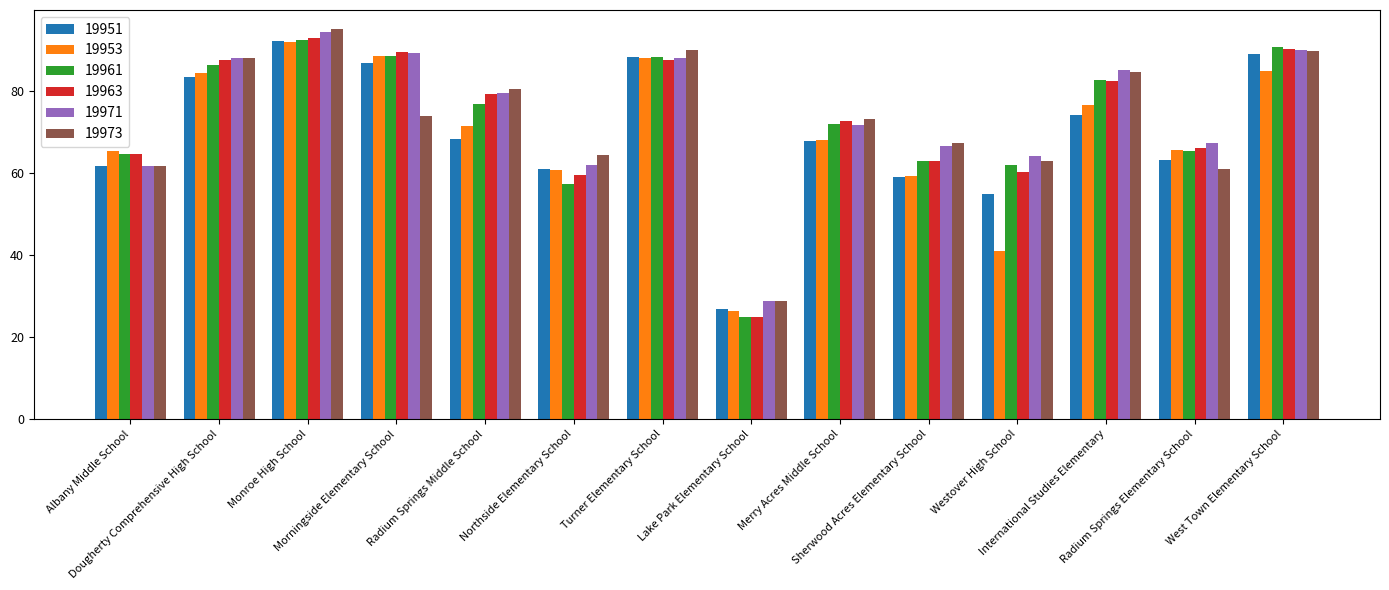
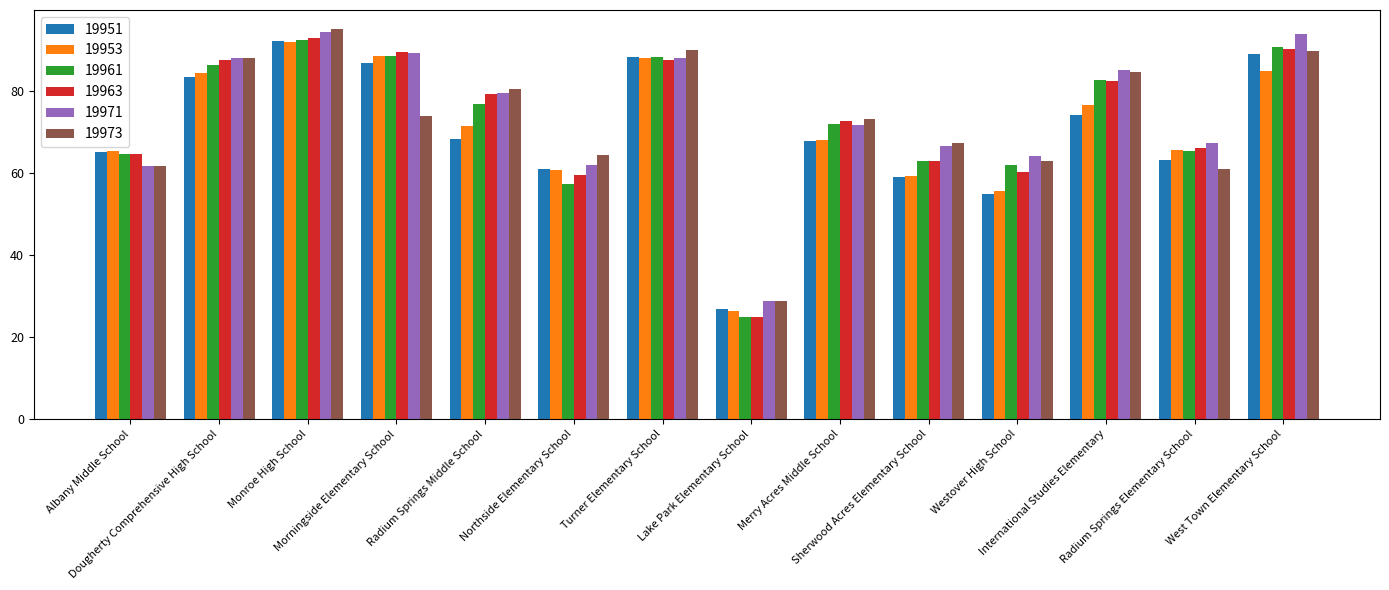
  {
    "19951": {
-     "Albany Middle School": 62,
+     "Albany Middle School": 65,
      "Dougherty Comprehensive High School": 83,
      "Monroe High School": 92,
      "Morningside Elementary School": 87,
      "Radium Springs Middle School": 68,
      "Northside Elementary School": 61,
      "Turner Elementary School": 88,
      "Lake Park Elementary School": 27,
      "Merry Acres Middle School": 68,
      "Sherwood Acres Elementary School": 59,
      "Westover High School": 55,
      "International Studies Elementary": 74,
      "Radium Springs Elementary School": 63,
      "West Town Elementary School": 89
    },
    "19953": {
      "Albany Middle School": 65,
      "Dougherty Comprehensive High School": 85,
      "Monroe High School": 92,
      "Morningside Elementary School": 89,
      "Radium Springs Middle School": 72,
      "Northside Elementary School": 61,
      "Turner Elementary School": 88,
      "Lake Park Elementary School": 26,
      "Merry Acres Middle School": 68,
      "Sherwood Acres Elementary School": 59,
-     "Westover High School": 41,
+     "Westover High School": 56,
      "International Studies Elementary": 77,
      "Radium Springs Elementary School": 66,
      "West Town Elementary School": 85
    },
    "19961": {
      "Albany Middle School": 65,
      "Dougherty Comprehensive High School": 87,
      "Monroe High School": 93,
      "Morningside Elementary School": 89,
      "Radium Springs Middle School": 77,
      "Northside Elementary School": 57,
      "Turner Elementary School": 88,
      "Lake Park Elementary School": 25,
      "Merry Acres Middle School": 72,
      "Sherwood Acres Elementary School": 63,
      "Westover High School": 62,
      "International Studies Elementary": 83,
      "Radium Springs Elementary School": 65,
      "West Town Elementary School": 91
    },
    "19963": {
      "Albany Middle School": 65,
      "Dougherty Comprehensive High School": 88,
      "Monroe High School": 93,
      "Morningside Elementary School": 90,
      "Radium Springs Middle School": 79,
      "Northside Elementary School": 59,
      "Turner Elementary School": 88,
      "Lake Park Elementary School": 25,
      "Merry Acres Middle School": 73,
      "Sherwood Acres Elementary School": 63,
      "Westover High School": 60,
      "International Studies Elementary": 83,
      "Radium Springs Elementary School": 66,
      "West Town Elementary School": 90
    },
    "19971": {
      "Albany Middle School": 62,
      "Dougherty Comprehensive High School": 88,
      "Monroe High School": 94,
      "Morningside Elementary School": 89,
      "Radium Springs Middle School": 80,
      "Northside Elementary School": 62,
      "Turner Elementary School": 88,
      "Lake Park Elementary School": 29,
      "Merry Acres Middle School": 72,
      "Sherwood Acres Elementary School": 67,
      "Westover High School": 64,
      "International Studies Elementary": 85,
      "Radium Springs Elementary School": 67,
-     "West Town Elementary School": 90
+     "West Town Elementary School": 94
    },
    "19973": {
      "Albany Middle School": 62,
      "Dougherty Comprehensive High School": 88,
      "Monroe High School": 95,
      "Morningside Elementary School": 74,
      "Radium Springs Middle School": 81,
      "Northside Elementary School": 64,
      "Turner Elementary School": 90,
      "Lake Park Elementary School": 29,
      "Merry Acres Middle School": 73,
      "Sherwood Acres Elementary School": 67,
      "Westover High School": 63,
      "International Studies Elementary": 85,
      "Radium Springs Elementary School": 61,
      "West Town Elementary School": 90
    }
  }
